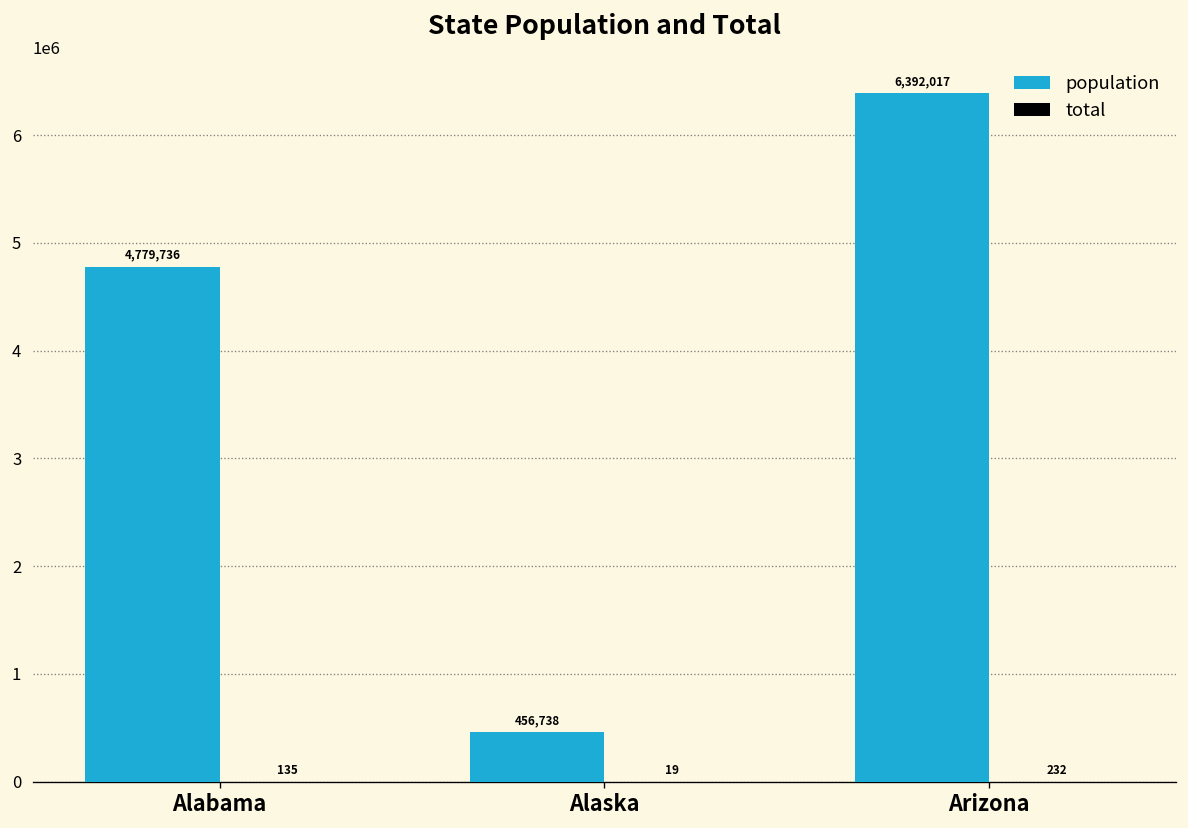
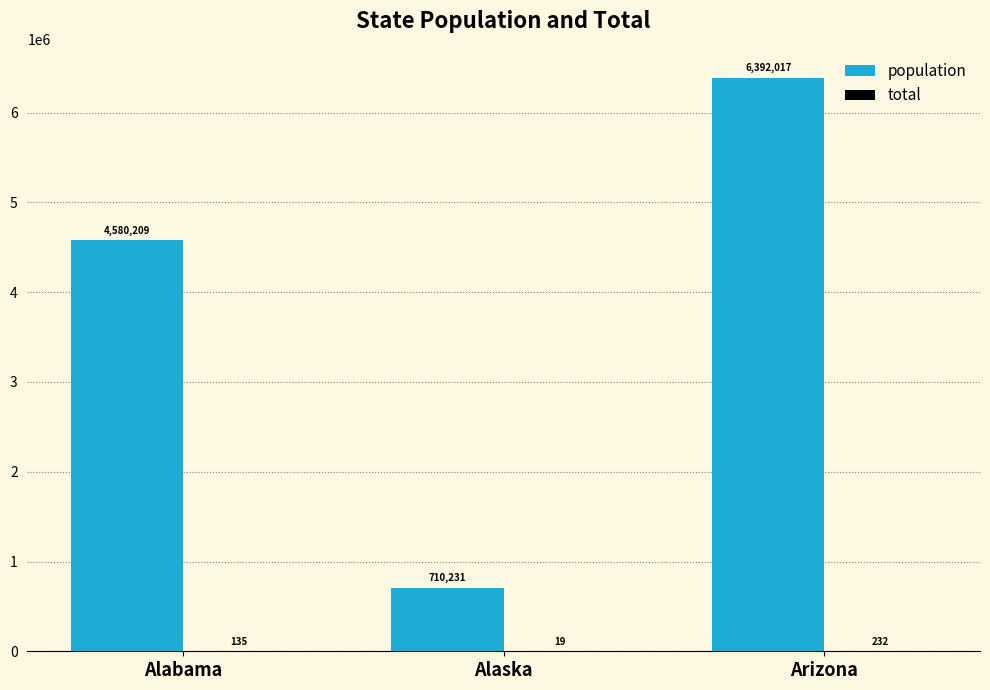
  {
    "population": {
-     "Alabama": "4,779,736",
-     "Alaska": "456,738",
+     "Alabama": "4,580,209",
+     "Alaska": "710,231",
      "Arizona": "6,392,017"
    },
    "total": {
      "Alabama": "135",
      "Alaska": "19",
      "Arizona": "232"
    }
  }
